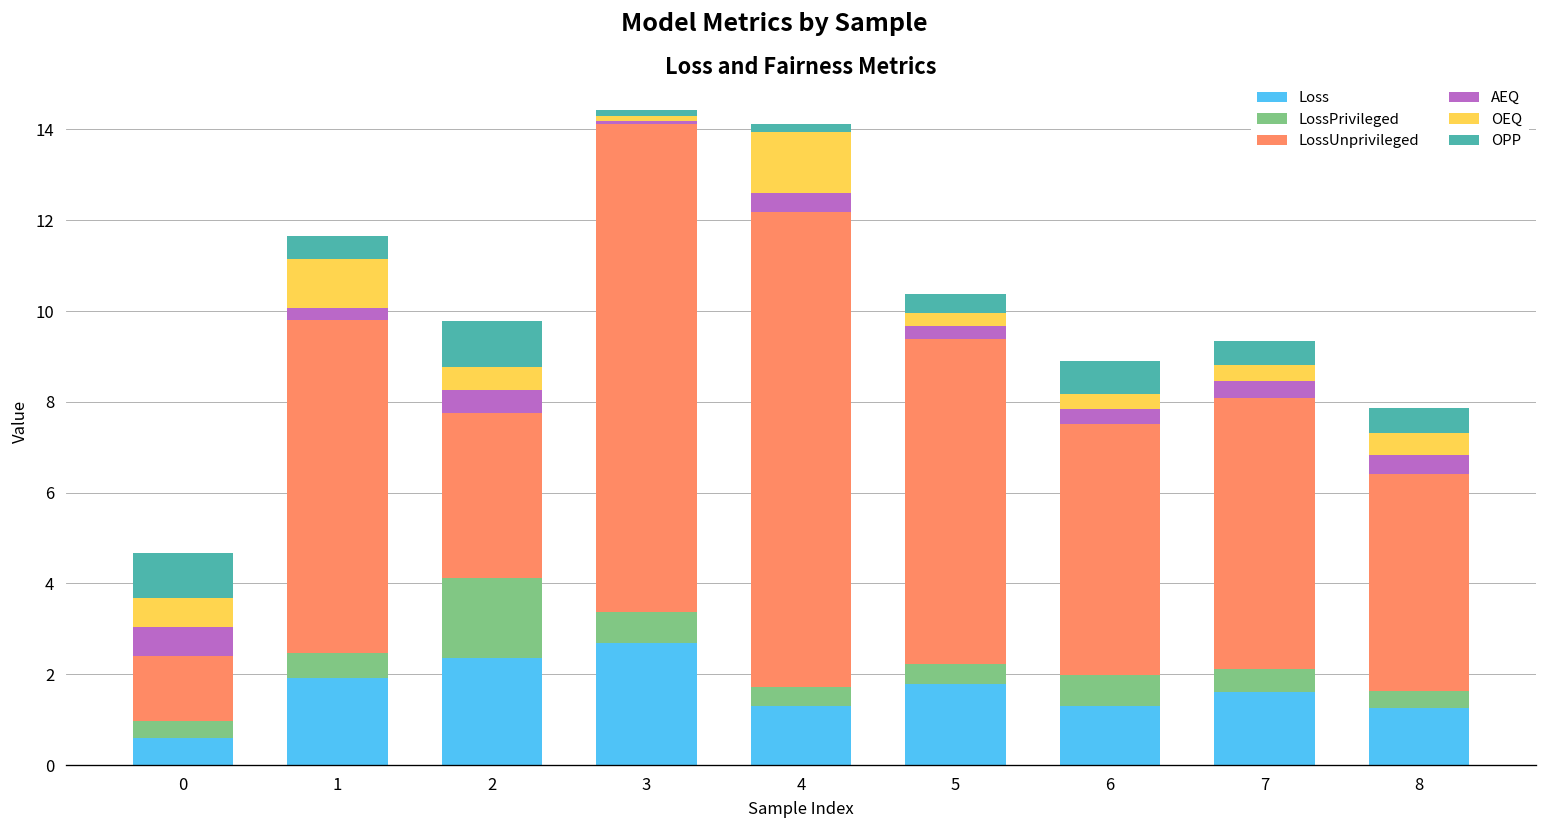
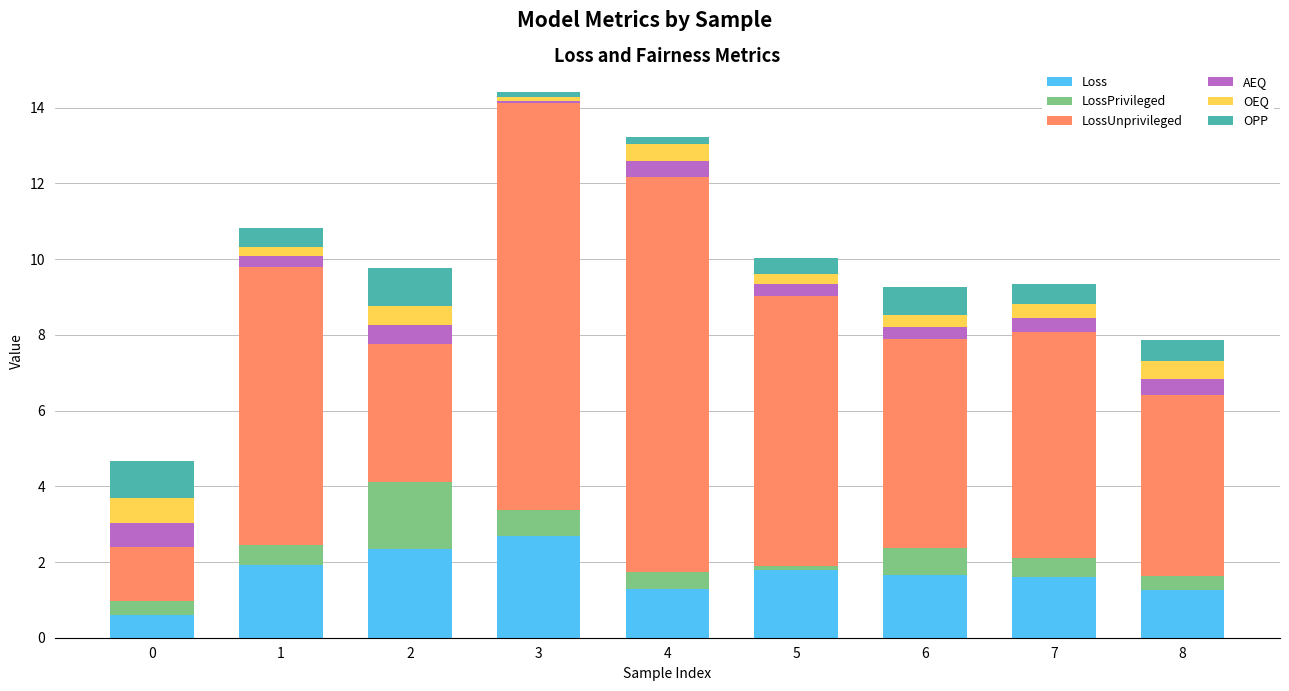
  {
    "Loss": {
      "0": 0.6,
      "1": 1.9,
      "2": 2.3,
      "3": 2.7,
      "4": 1.3,
      "5": 1.8,
-     "6": 1.3,
+     "6": 1.7,
      "7": 1.6,
      "8": 1.3
    },
    "LossPrivileged": {
      "0": 0.4,
      "1": 0.5,
      "2": 1.8,
      "3": 0.7,
      "4": 0.4,
-     "5": 0.4,
+     "5": 0.1,
      "6": 0.7,
      "7": 0.5,
      "8": 0.4
    },
    "LossUnprivileged": {
      "0": 1.4,
      "1": 7.3,
      "2": 3.6,
      "3": 10.7,
      "4": 10.5,
      "5": 7.1,
      "6": 5.5,
      "7": 6.0,
      "8": 4.8
    },
    "AEQ": {
      "0": 0.6,
      "1": 0.3,
      "2": 0.5,
      "4": 0.4,
      "5": 0.3,
      "6": 0.3,
      "7": 0.4,
      "8": 0.4
    },
    "OEQ": {
      "0": 0.6,
-     "1": 1.1,
+     "1": 0.3,
      "2": 0.5,
      "3": 0.1,
-     "4": 1.3,
+     "4": 0.4,
      "5": 0.3,
      "6": 0.3,
      "7": 0.4,
      "8": 0.5
    },
    "OPP": {
      "0": 1.0,
      "1": 0.5,
      "2": 1.0,
      "3": 0.1,
      "4": 0.2,
      "5": 0.4,
      "6": 0.7,
      "7": 0.5,
      "8": 0.6
    }
  }
